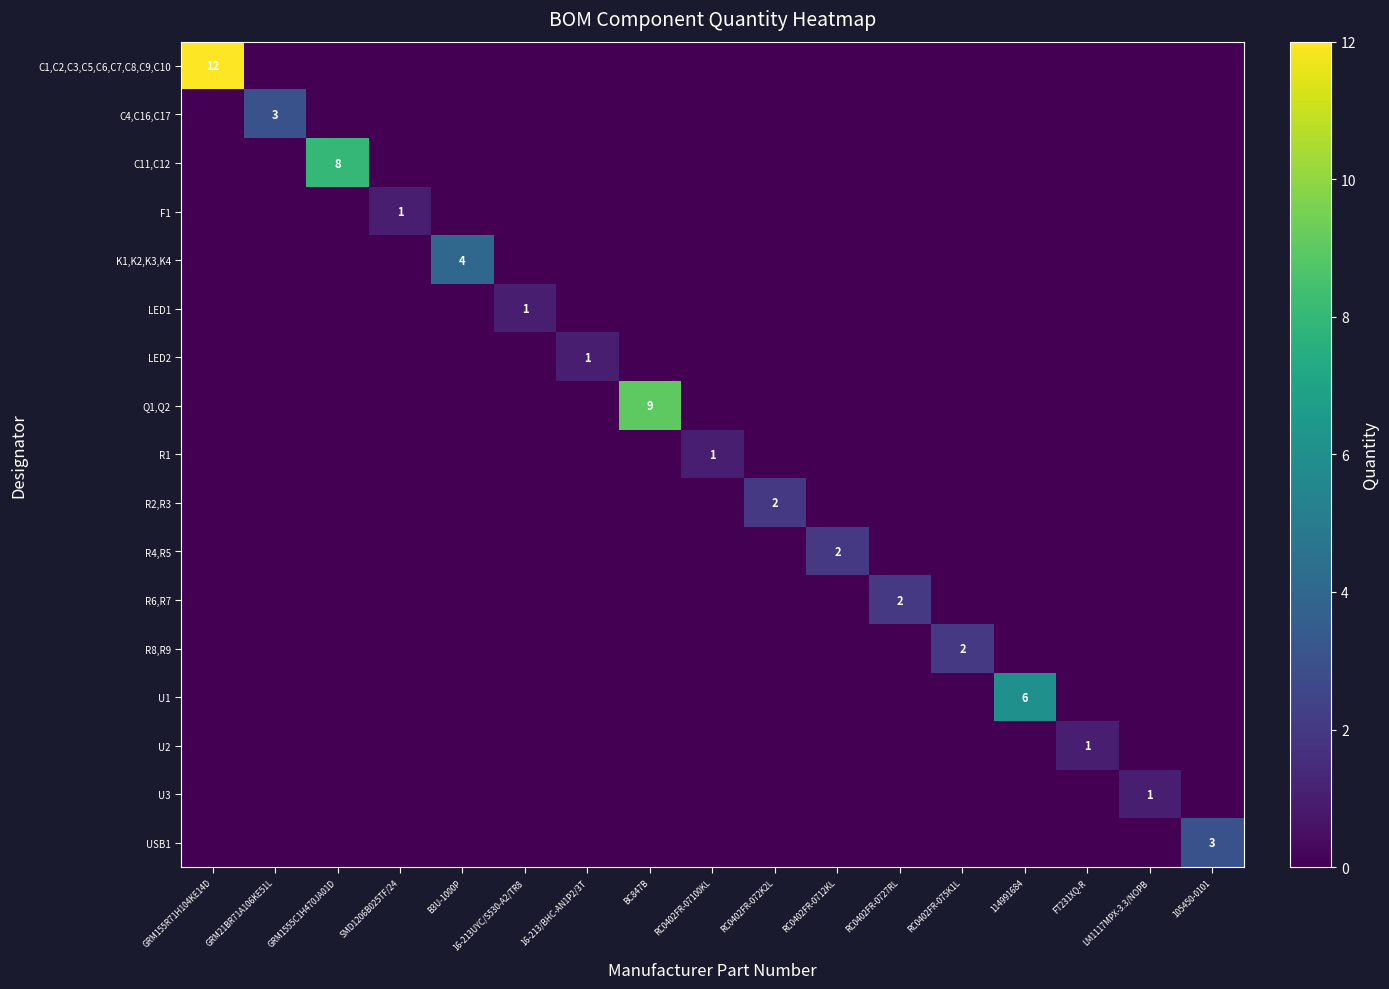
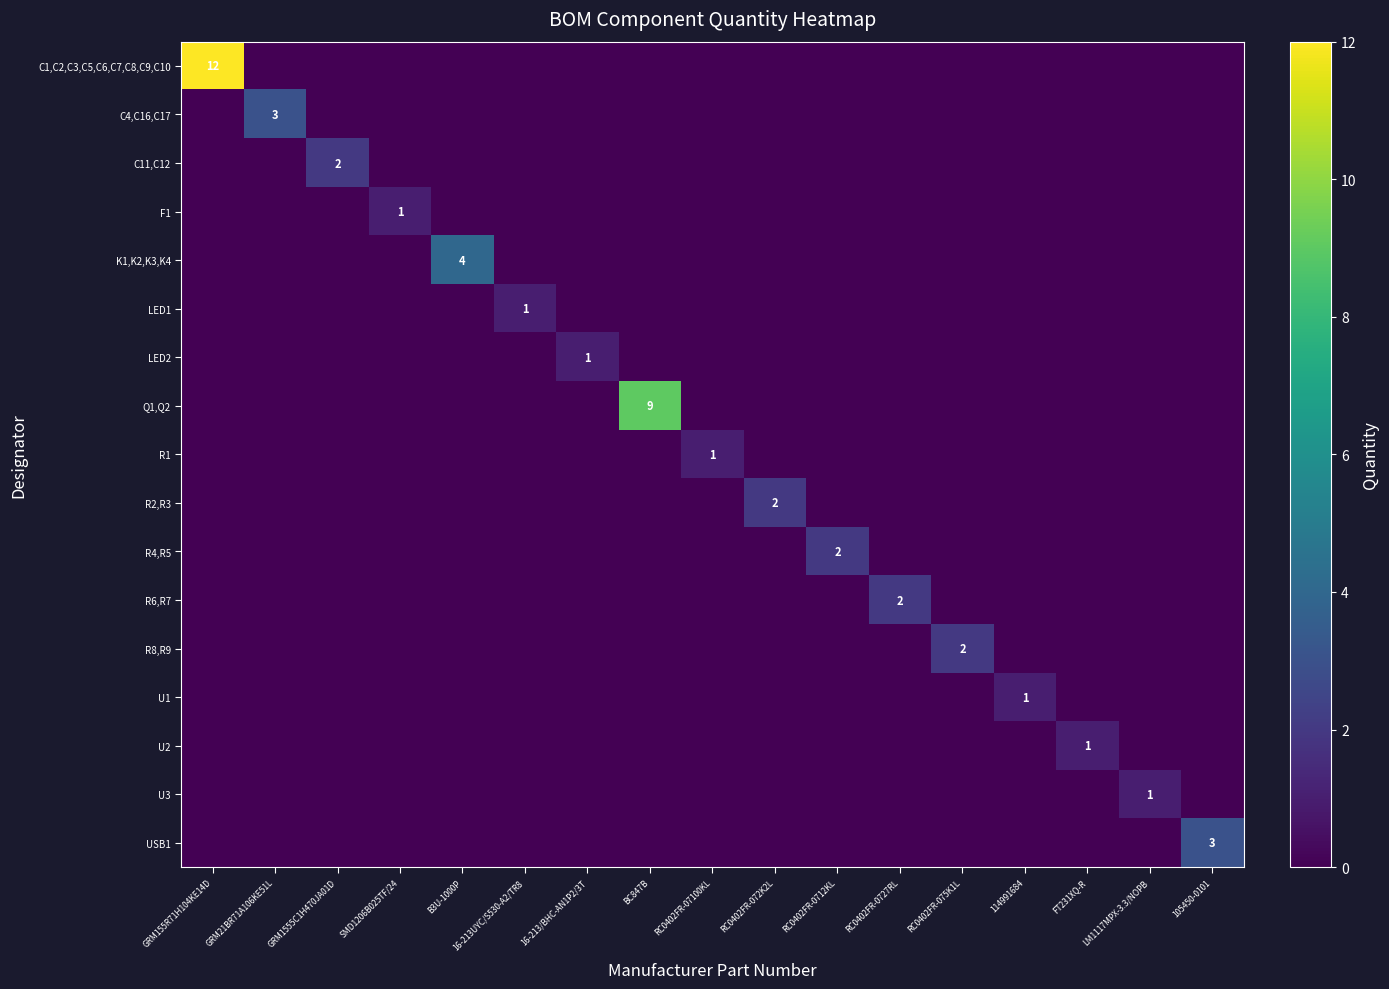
  {
    "C1,C2,C3,C5,C6,C7,C8,C9,C10": {
      "GRM155R71H104KE14D": 12
    },
    "C4,C16,C17": {
      "GRM21BR71A106KE51L": 3
    },
    "C11,C12": {
-     "GRM1555C1H470JA01D": 8
+     "GRM1555C1H470JA01D": 2
    },
    "F1": {
      "SMD1206B025TF/24": 1
    },
    "K1,K2,K3,K4": {
      "B3U-1000P": 4
    },
    "LED1": {
      "16-213UYC/S530-A2/TR8": 1
    },
    "LED2": {
      "16-213/BHC-AN1P2/3T": 1
    },
    "Q1,Q2": {
      "BC847B": 9
    },
    "R1": {
      "RC0402FR-07100KL": 1
    },
    "R2,R3": {
      "RC0402FR-072K2L": 2
    },
    "R4,R5": {
      "RC0402FR-0712KL": 2
    },
    "R6,R7": {
      "RC0402FR-0727RL": 2
    },
    "R8,R9": {
      "RC0402FR-075K1L": 2
    },
    "U1": {
-     "114991684": 6
+     "114991684": 1
    },
    "U2": {
      "FT231XQ-R": 1
    },
    "U3": {
      "LM1117MPX-3.3/NOPB": 1
    },
    "USB1": {
      "105450-0101": 3
    }
  }
